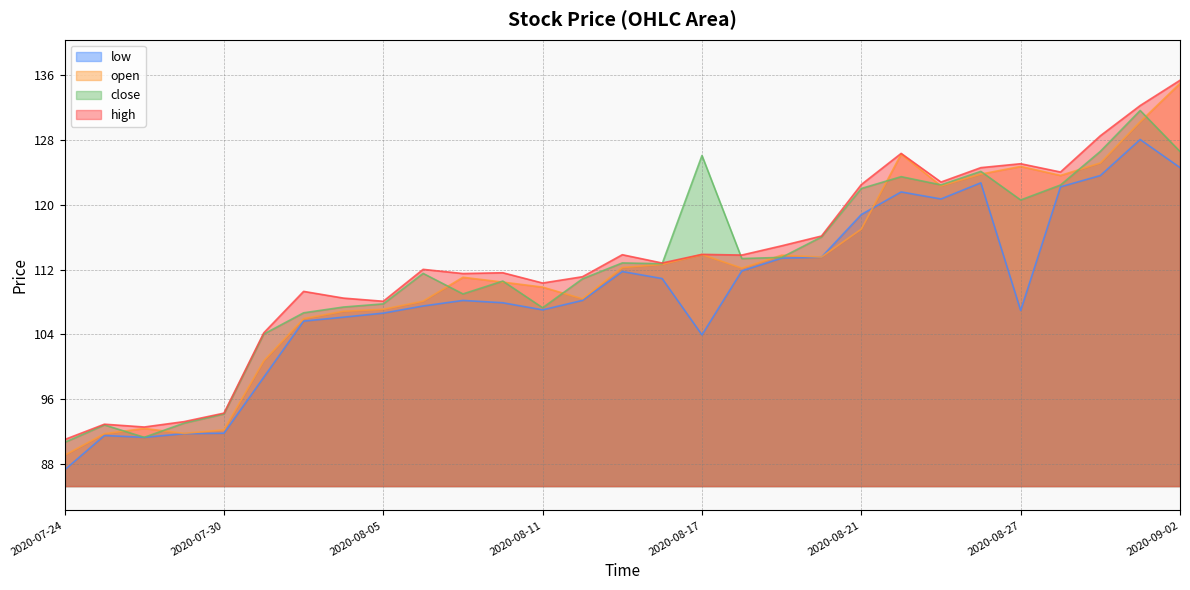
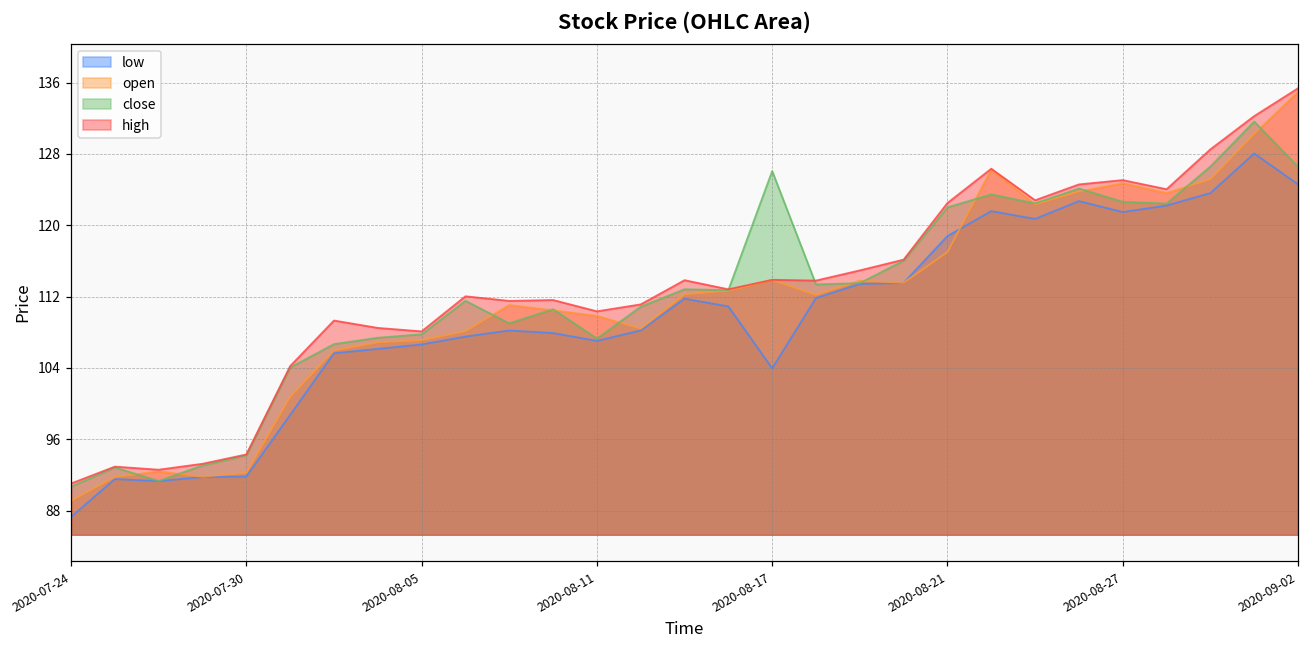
  {
    "low": {
      "2020-07-24": 87,
      "2020-07-30": 92,
      "2020-08-05": 107,
      "2020-08-17": 104,
      "2020-08-21": 119,
-     "2020-08-27": 107,
+     "2020-08-27": 121,
      "2020-09-02": 125
    },
    "close": {
      "2020-07-24": 91,
      "2020-08-05": 108,
      "2020-08-17": 126,
      "2020-08-21": 122,
-     "2020-08-27": 121,
+     "2020-08-27": 123,
      "2020-09-02": 127
    }
  }
